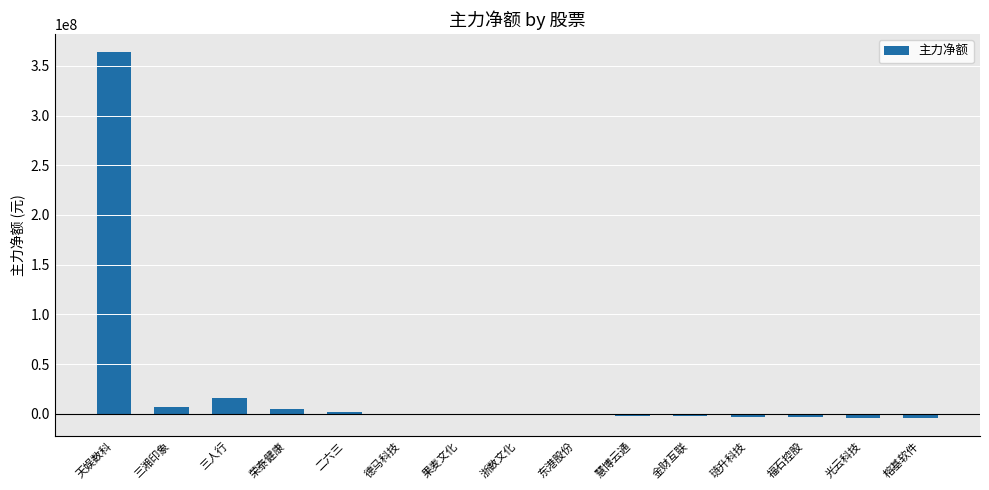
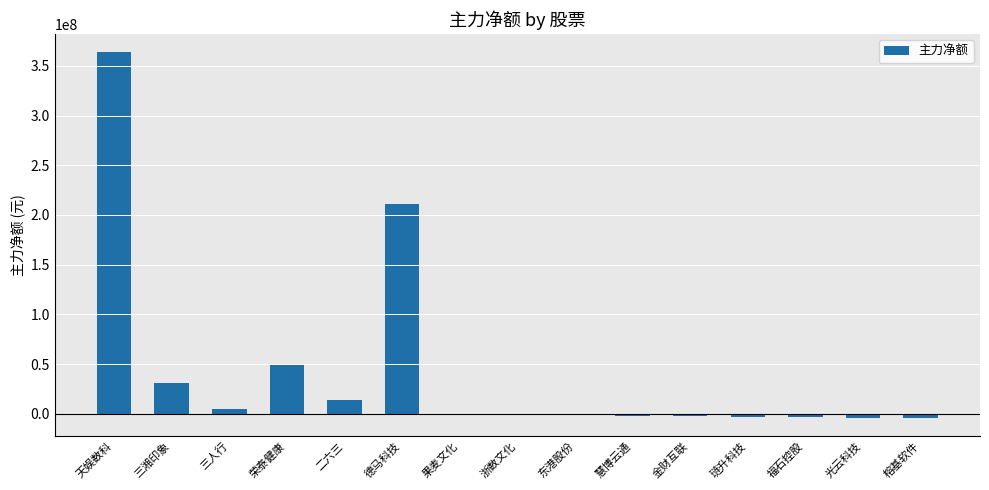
  {
    "天娱数科": 360000000,
-   "三湘印象": 10000000,
-   "三人行": 20000000,
-   "荣泰健康": 0,
-   "二六三": 0,
-   "德马科技": 0,
+   "三湘印象": 30000000,
+   "三人行": 10000000,
+   "荣泰健康": 50000000,
+   "二六三": 10000000,
+   "德马科技": 210000000,
    "金财互联": 0,
    "琏升科技": 0,
    "福石控股": 0,
    "光云科技": 0,
    "榕基软件": 0
  }
